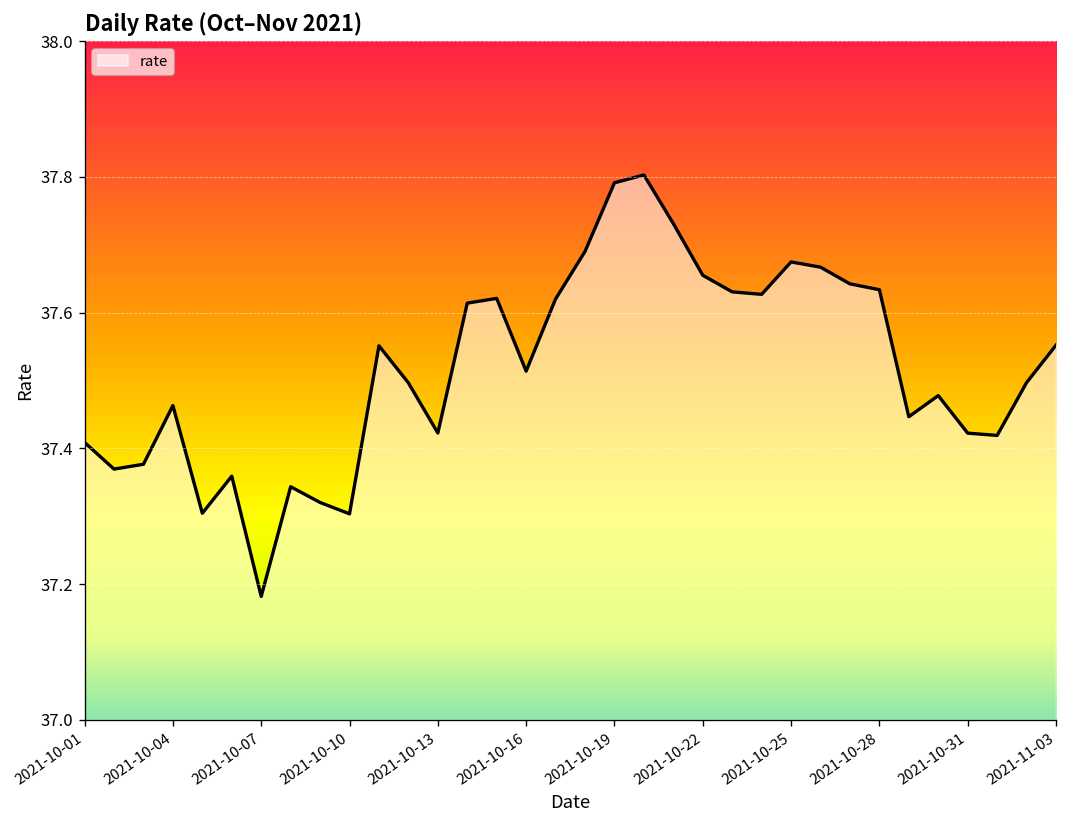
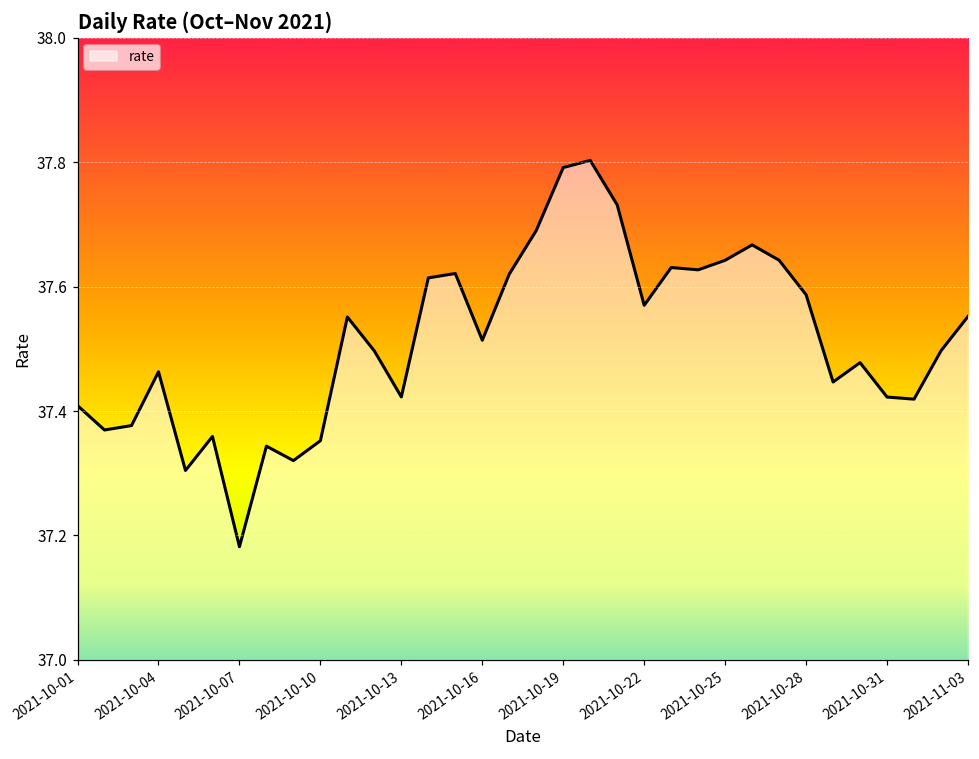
  {
    "2021-10-01": 37.41,
    "2021-10-04": 37.46,
    "2021-10-07": 37.18,
-   "2021-10-10": 37.30,
+   "2021-10-10": 37.35,
    "2021-10-13": 37.42,
    "2021-10-16": 37.51,
    "2021-10-19": 37.79,
-   "2021-10-22": 37.66,
-   "2021-10-25": 37.67,
-   "2021-10-28": 37.63,
+   "2021-10-22": 37.57,
+   "2021-10-25": 37.64,
+   "2021-10-28": 37.59,
    "2021-10-31": 37.42,
    "2021-11-03": 37.55
  }
